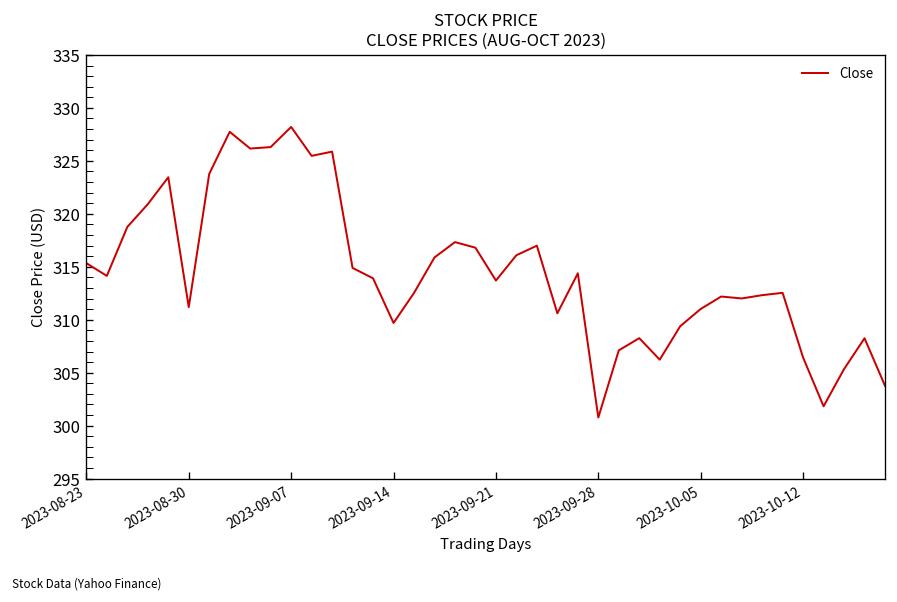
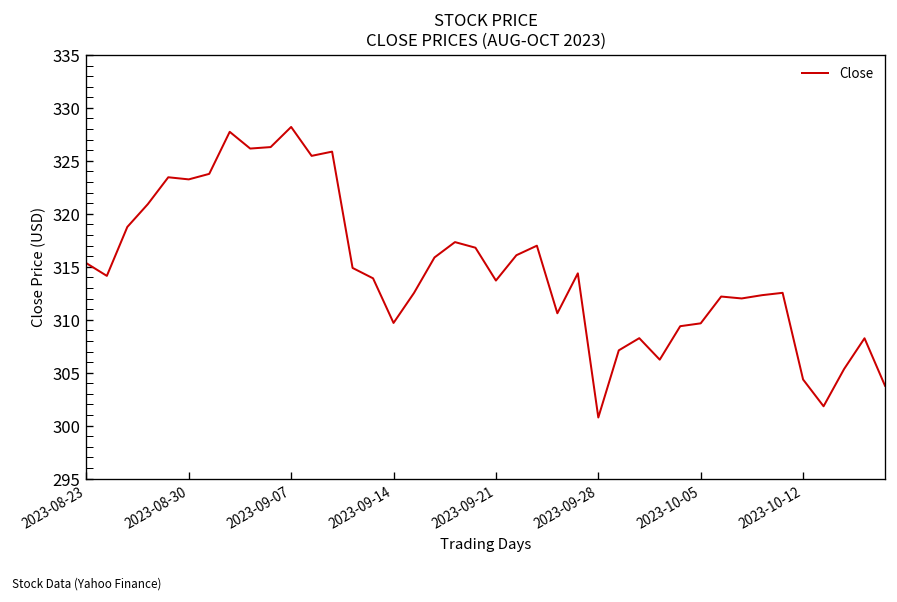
  {
    "2023-08-23": 315,
-   "2023-08-30": 311,
+   "2023-08-30": 323,
    "2023-09-07": 328,
    "2023-09-14": 310,
    "2023-09-21": 314,
    "2023-09-28": 301,
-   "2023-10-05": 311,
-   "2023-10-12": 306
+   "2023-10-05": 310,
+   "2023-10-12": 304
  }
